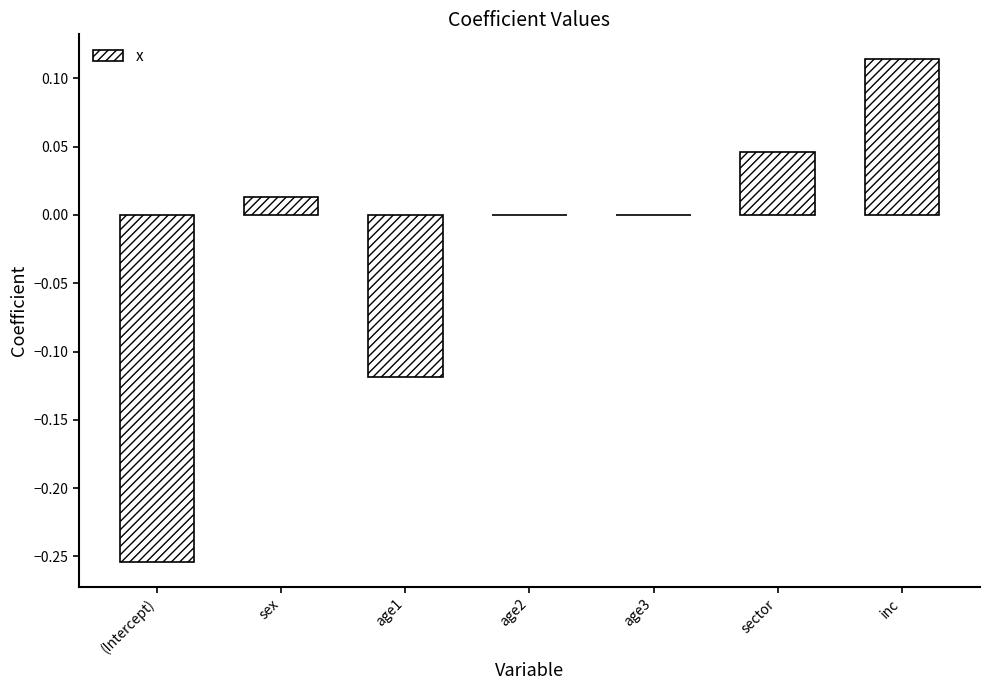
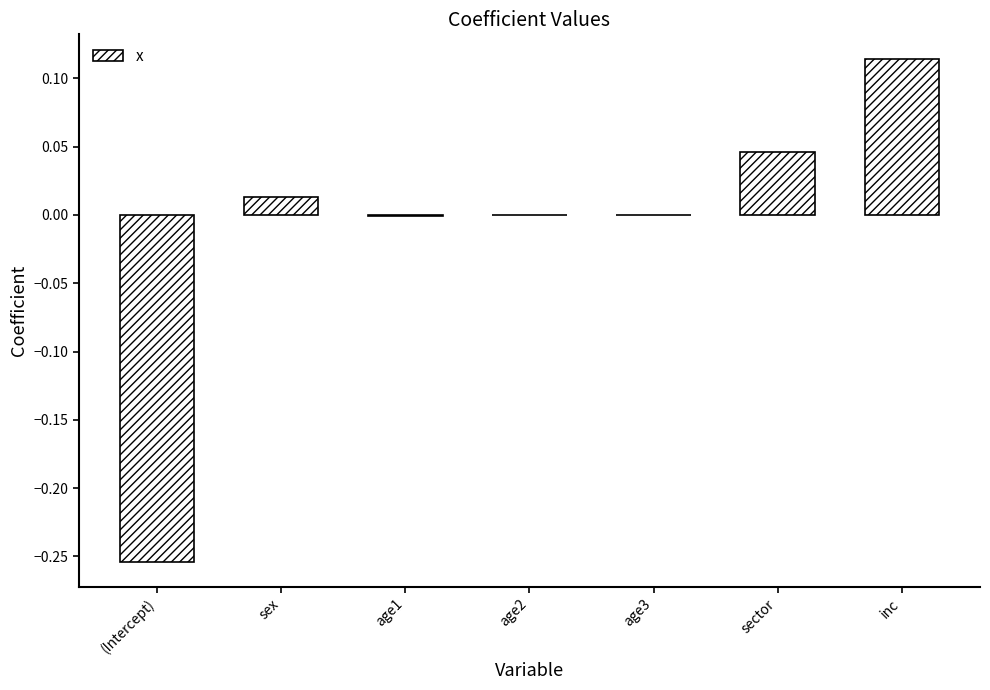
  {
    "(Intercept)": -0.254,
    "sex": 0.013,
-   "age1": -0.118,
+   "age1": -0.001,
    "sector": 0.046,
    "inc": 0.114
  }
